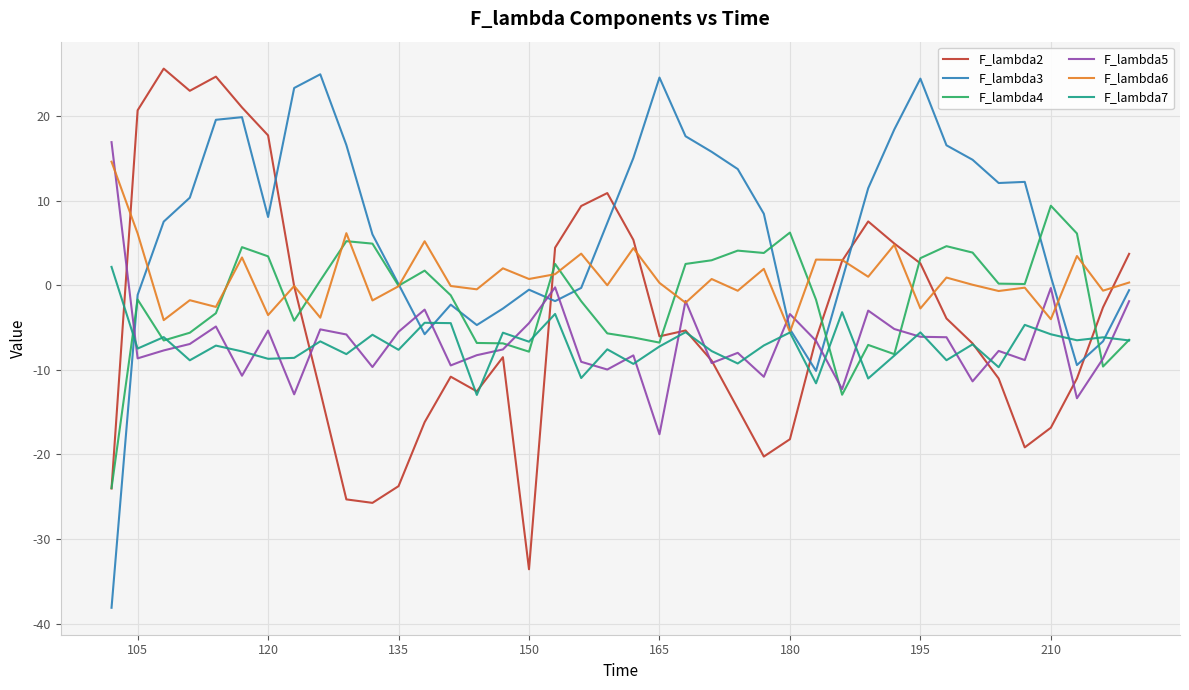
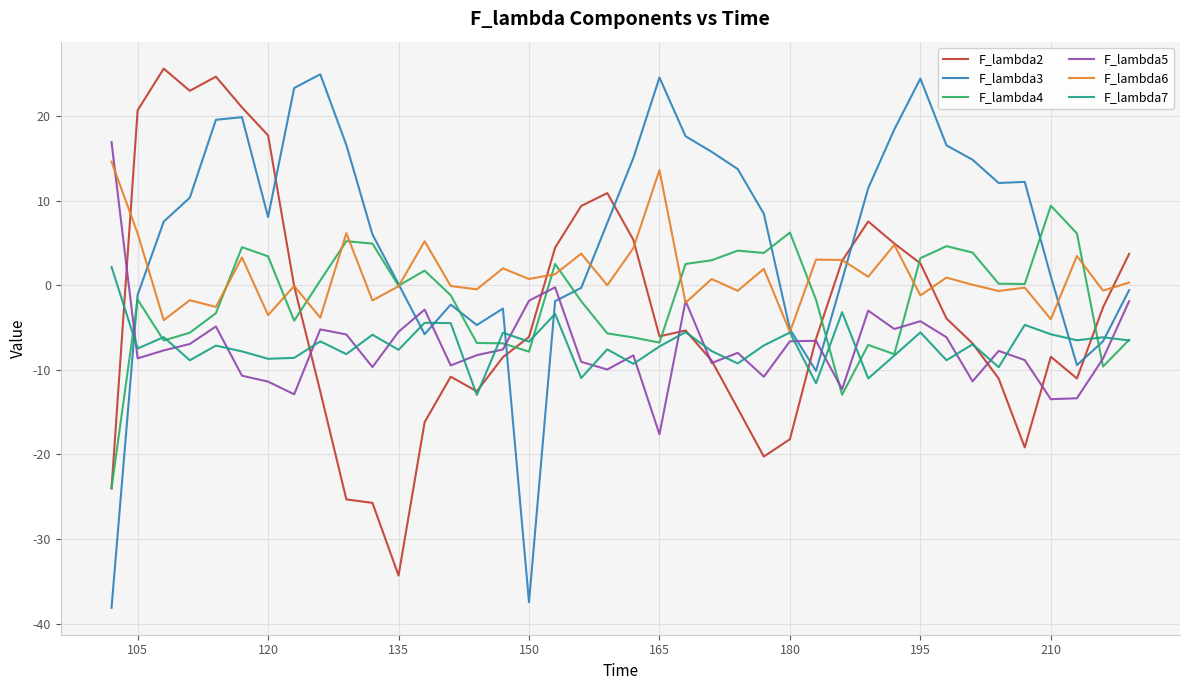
  {
    "F_lambda2": {
      "105": 21,
      "120": 18,
-     "135": -24,
-     "150": -34,
+     "135": -34,
+     "150": -6,
      "165": -6,
      "180": -18,
      "195": 3,
-     "210": -17
+     "210": -8
    },
    "F_lambda3": {
      "105": -1,
      "120": 8,
-     "150": -1,
+     "150": -37,
      "165": 25,
      "180": -5,
      "195": 24,
      "210": 1
    },
    "F_lambda5": {
      "105": -9,
-     "120": -5,
+     "120": -11,
      "135": -5,
-     "150": -4,
+     "150": -2,
      "165": -18,
-     "180": -3,
-     "195": -6,
-     "210": 0
+     "180": -7,
+     "195": -4,
+     "210": -13
    },
    "F_lambda6": {
      "105": 6,
      "120": -4,
      "150": 1,
-     "165": 0,
-     "195": -3,
+     "165": 14,
+     "195": -1,
      "210": -4
    }
  }
